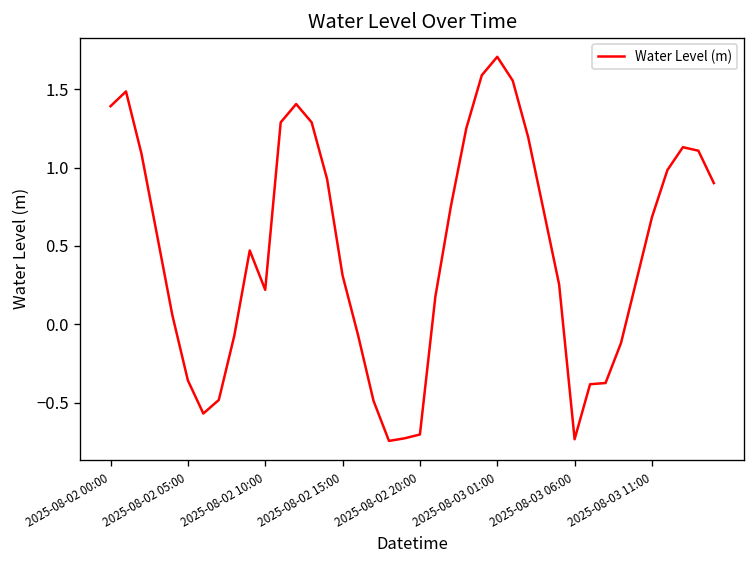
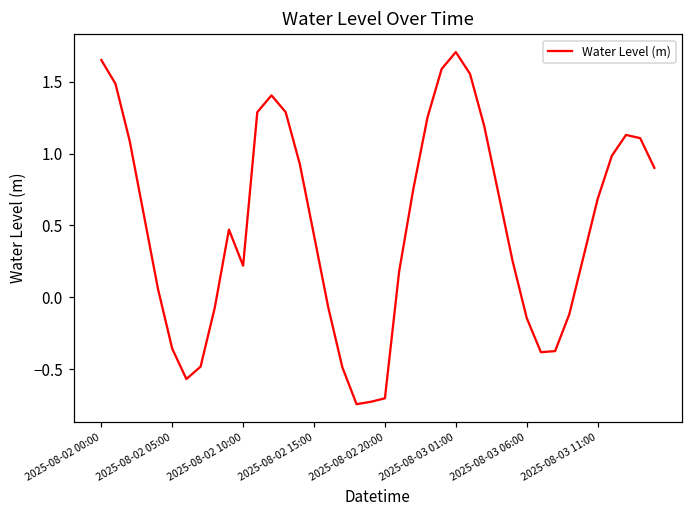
  {
-   "2025-08-02 00:00": 1.39,
+   "2025-08-02 00:00": 1.65,
    "2025-08-02 05:00": -0.36,
    "2025-08-02 10:00": 0.22,
-   "2025-08-02 15:00": 0.31,
+   "2025-08-02 15:00": 0.43,
    "2025-08-02 20:00": -0.70,
    "2025-08-03 01:00": 1.71,
-   "2025-08-03 06:00": -0.73,
+   "2025-08-03 06:00": -0.14,
    "2025-08-03 11:00": 0.68
  }
